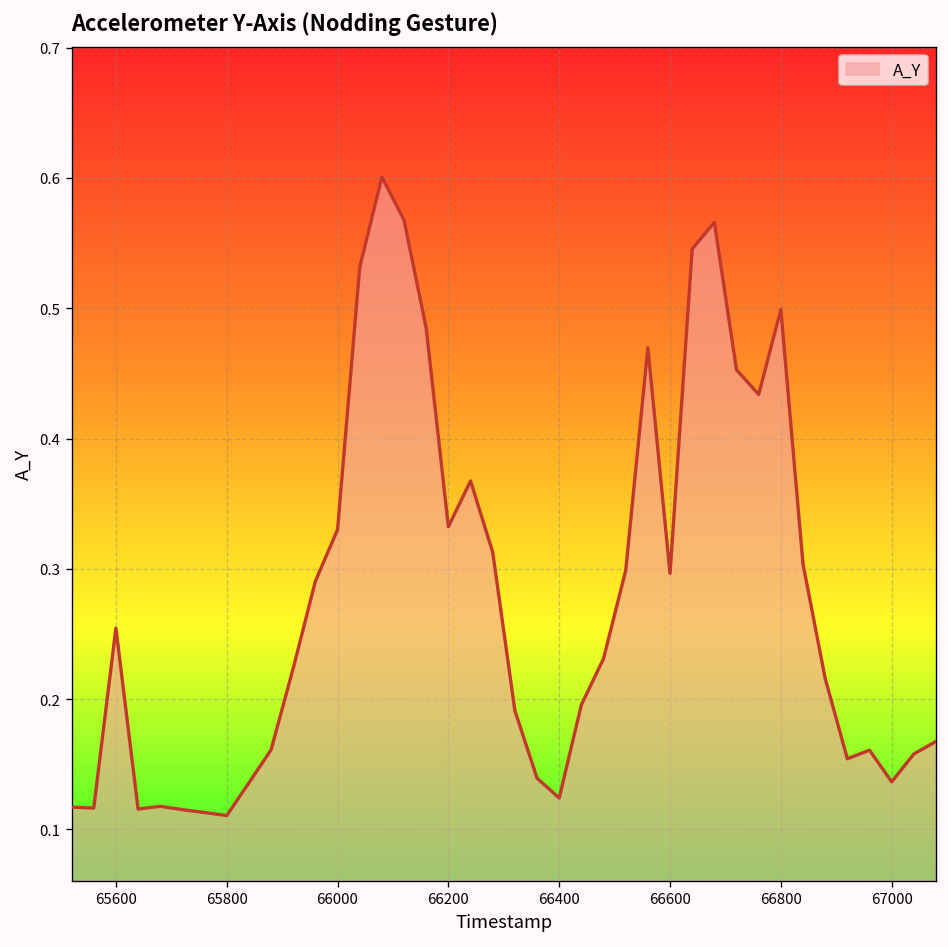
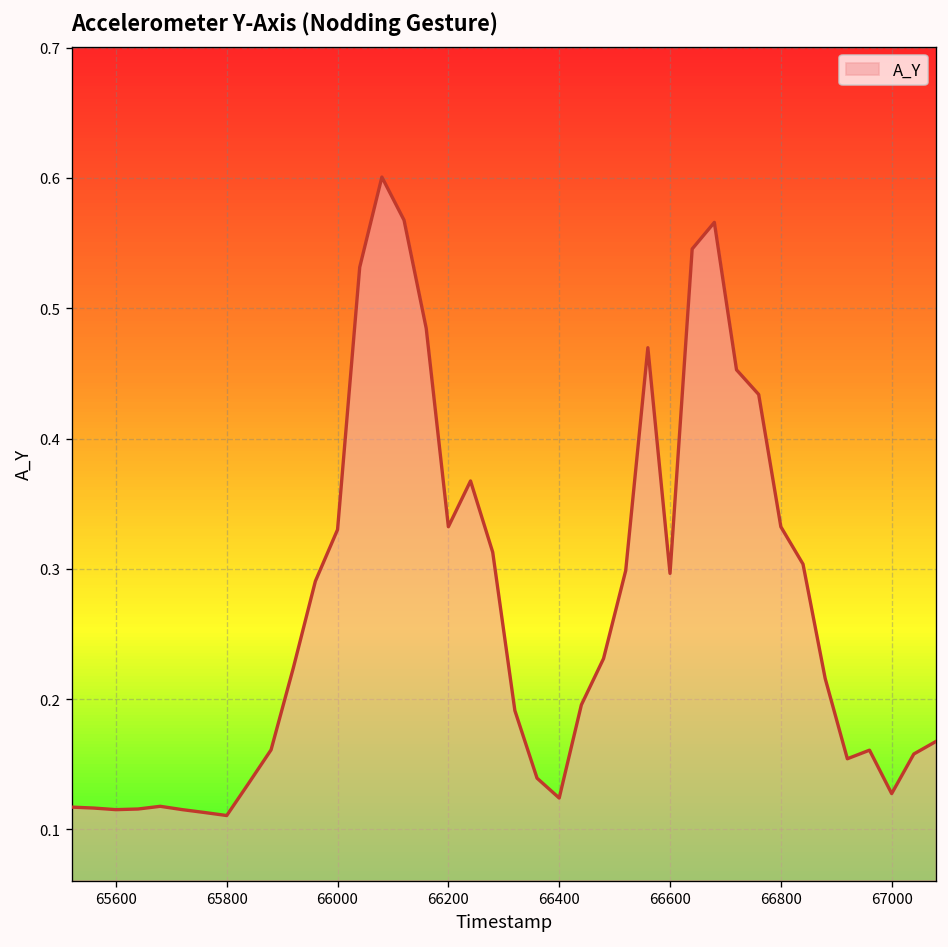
  {
-   "65600": 0.254,
+   "65600": 0.115,
    "65800": 0.111,
    "66000": 0.330,
    "66200": 0.332,
    "66400": 0.124,
    "66600": 0.296,
-   "66800": 0.499,
-   "67000": 0.136
+   "66800": 0.332,
+   "67000": 0.127
  }
